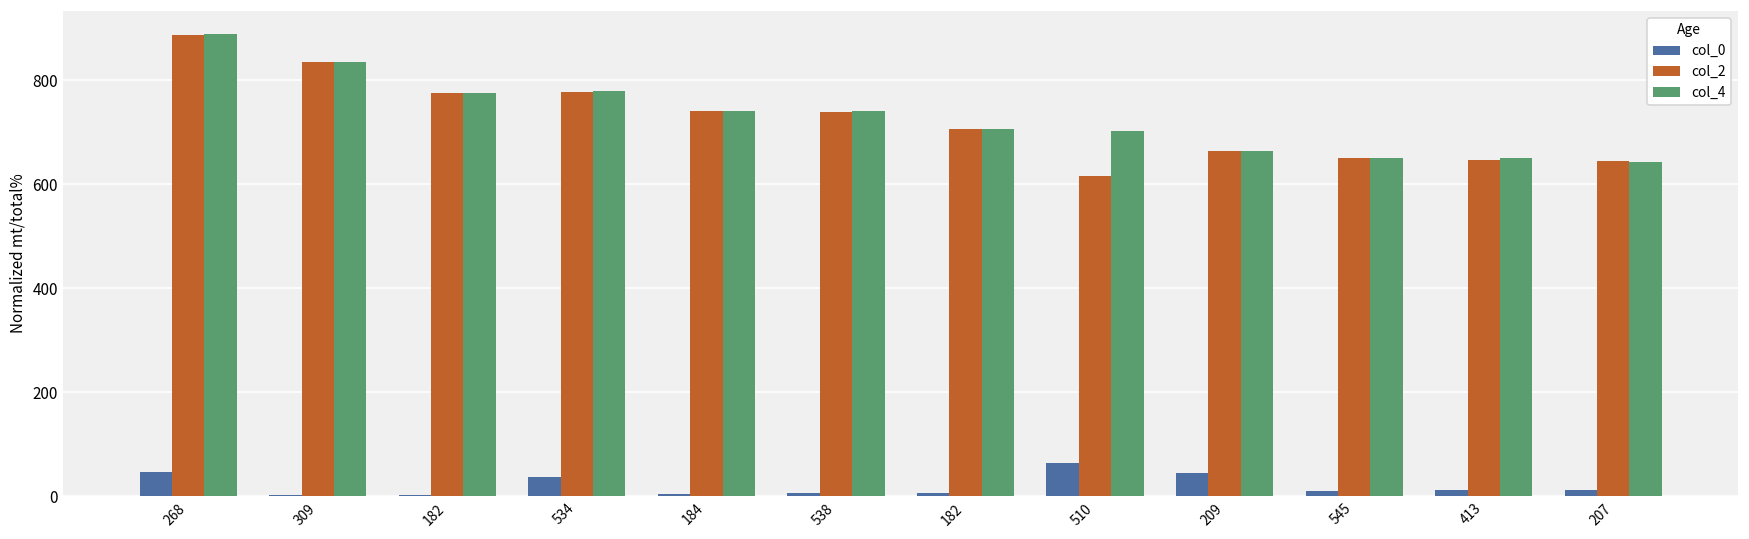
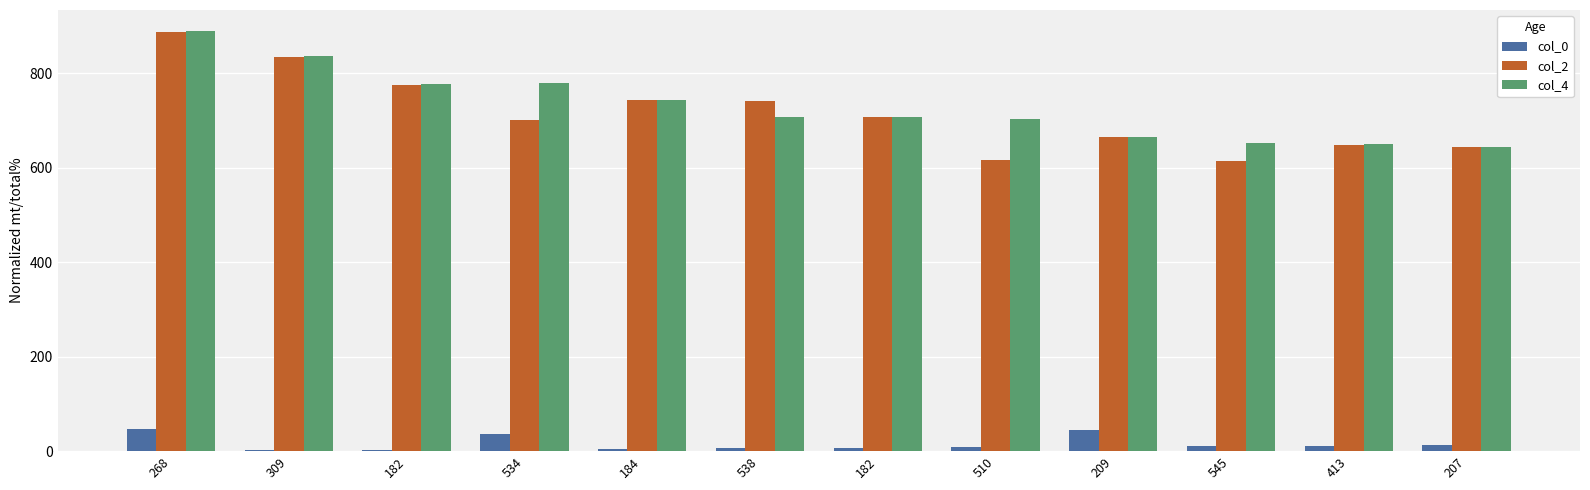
  {
    "col_0": {
      "268": 50,
      "534": 40,
      "538": 10,
-     "510": 60,
+     "510": 10,
      "209": 40,
      "545": 10,
      "413": 10,
      "207": 10
    },
    "col_2": {
      "268": 890,
      "309": 840,
-     "534": 780,
+     "534": 700,
      "184": 740,
      "538": 740,
      "510": 620,
      "209": 660,
-     "545": 650,
+     "545": 610,
      "413": 650,
      "207": 640
    },
    "col_4": {
      "268": 890,
      "309": 840,
      "534": 780,
      "184": 740,
-     "538": 740,
+     "538": 710,
      "510": 700,
      "209": 670,
      "545": 650,
      "413": 650,
      "207": 640
    }
  }
